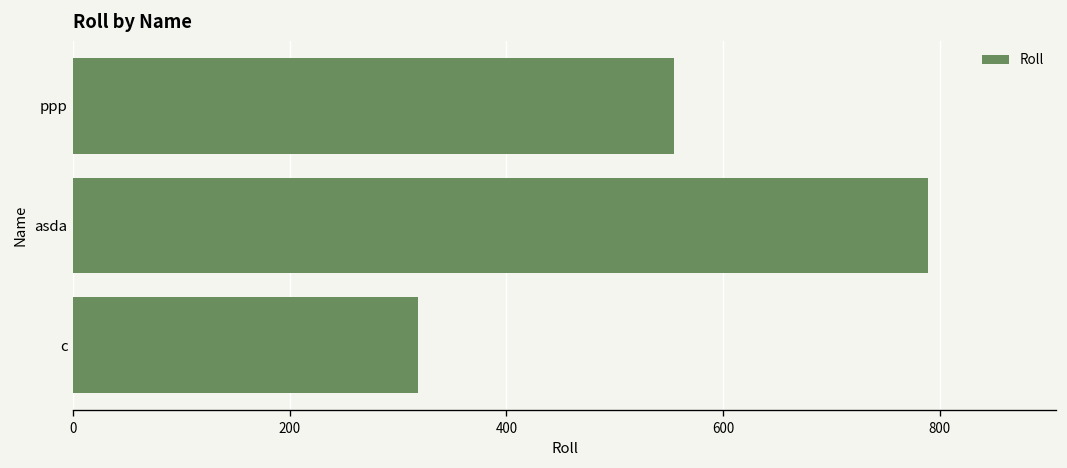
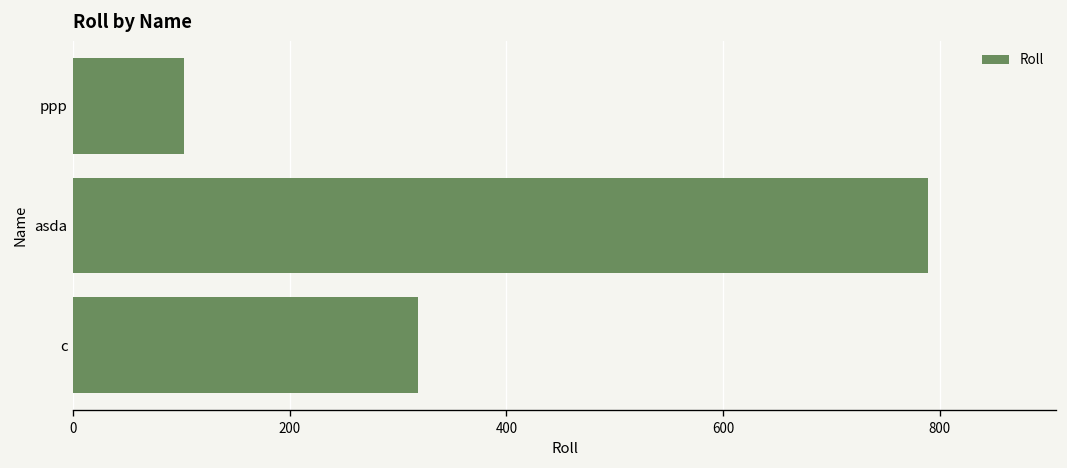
  {
-   "ppp": 560,
+   "ppp": 100,
    "asda": 790,
    "c": 320
  }
